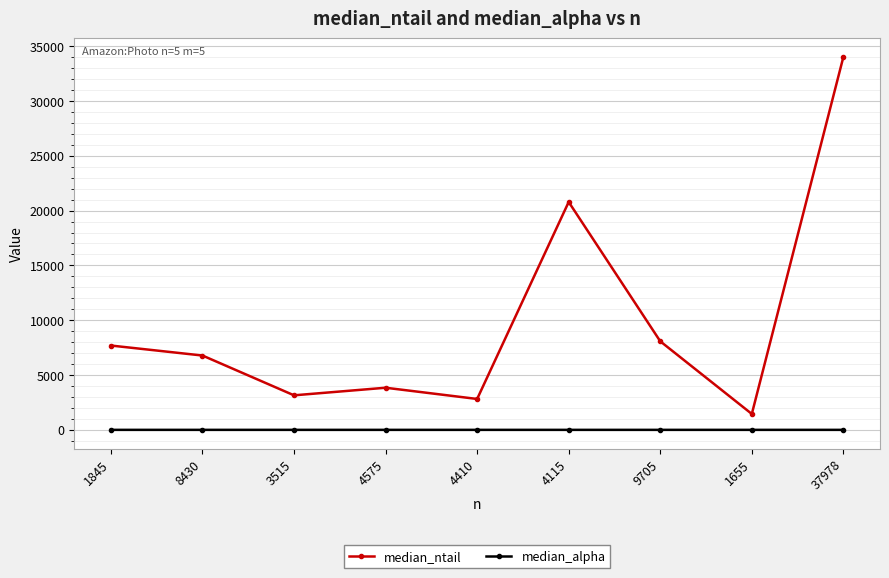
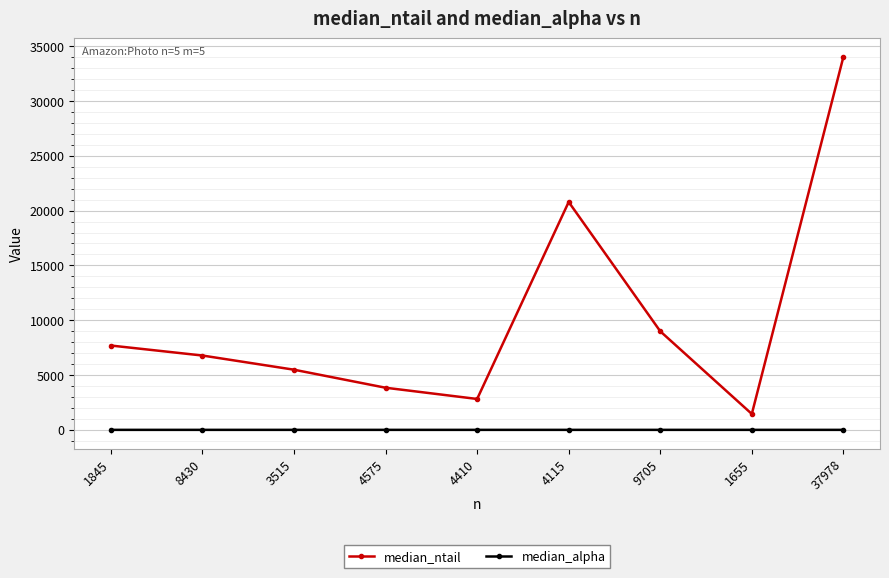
  {
    "median_ntail": {
      "1845": 7700,
      "8430": 6800,
-     "3515": 3200,
+     "3515": 5500,
      "4575": 3800,
      "4410": 2800,
      "4115": 20800,
-     "9705": 8100,
+     "9705": 9000,
      "1655": 1500,
      "37978": 34000
    },
    "median_alpha": {
      "1845": 0,
      "8430": 0,
      "3515": 0,
      "4575": 0,
      "4410": 0,
      "4115": 0,
      "9705": 0,
      "1655": 0,
      "37978": 0
    }
  }
